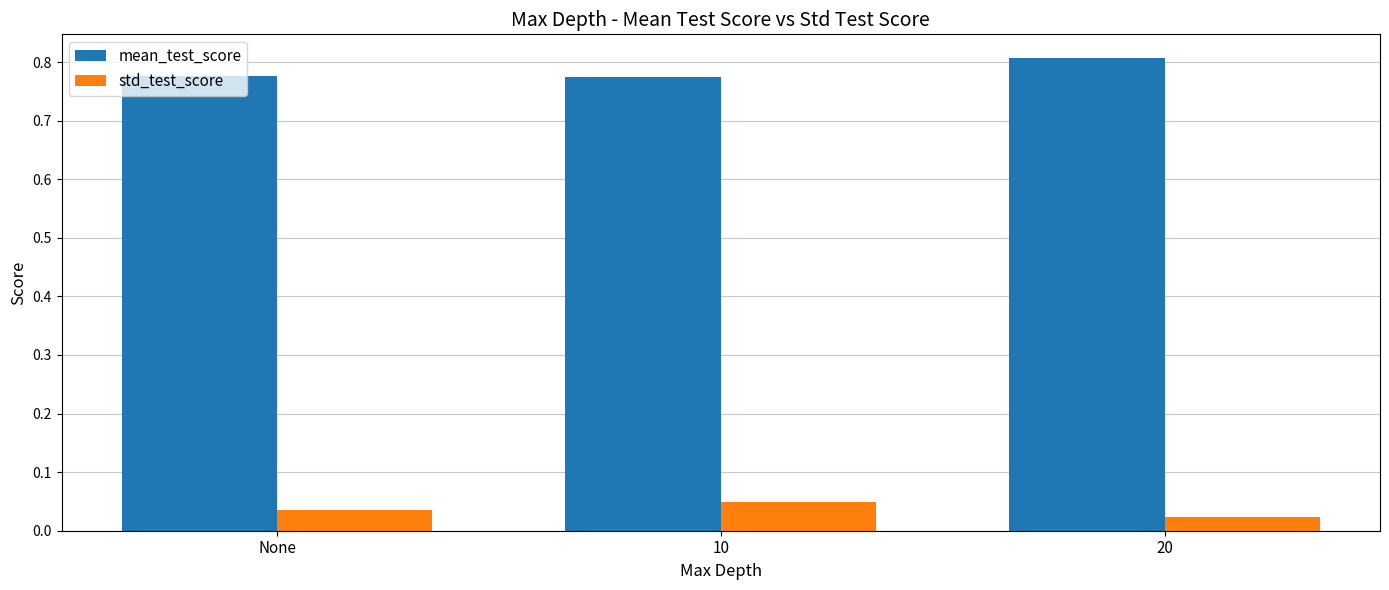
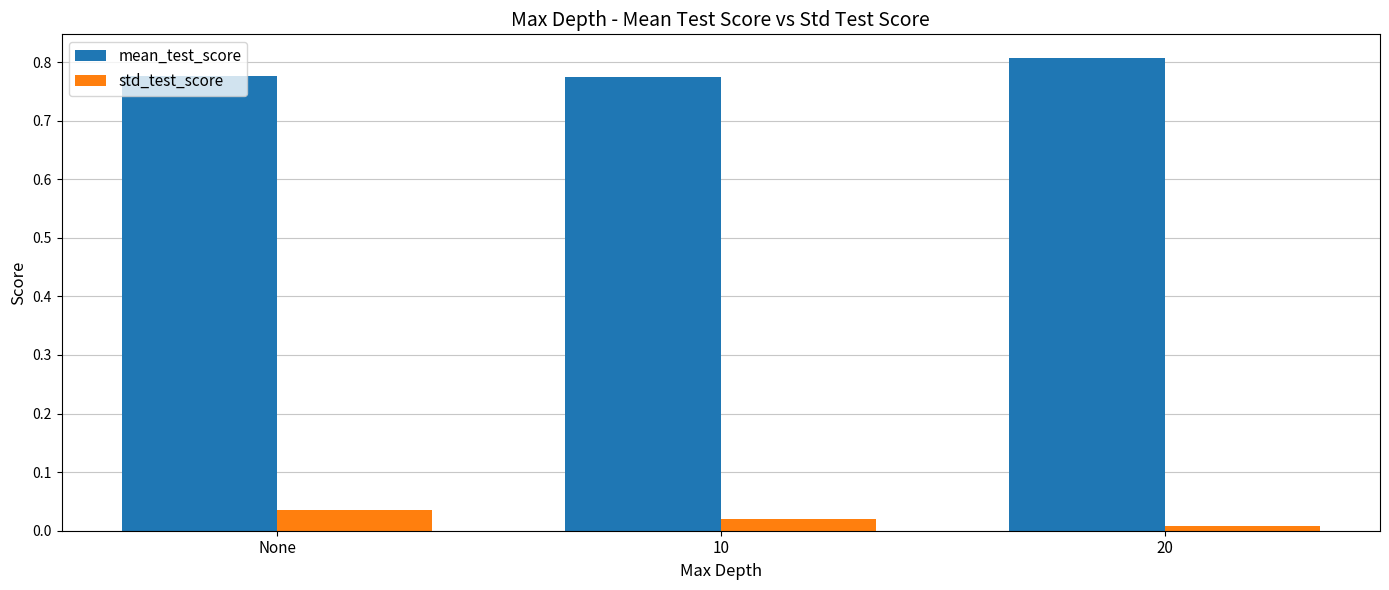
  {
    "mean_test_score": {
      "10": 0.77,
      "20": 0.81
    },
    "std_test_score": {
      "None": 0.04,
-     "10": 0.05,
-     "20": 0.02
+     "10": 0.02,
+     "20": 0.01
    }
  }
